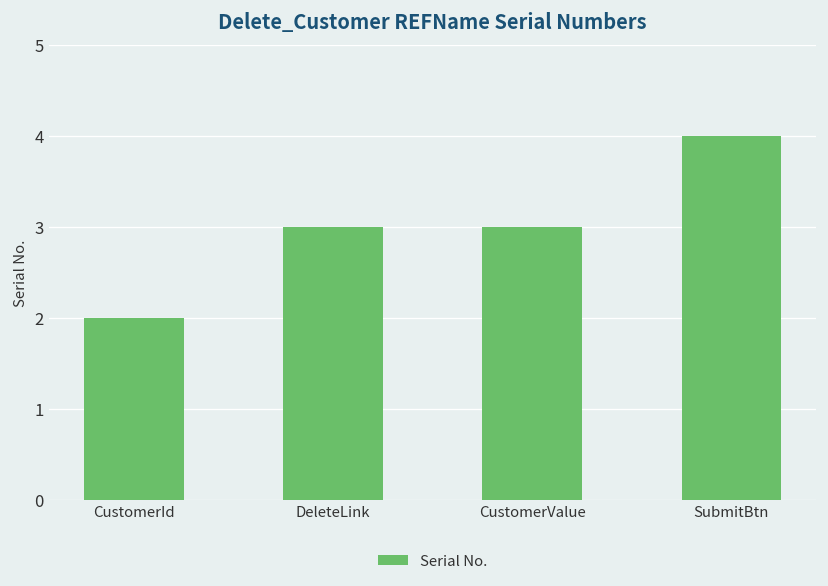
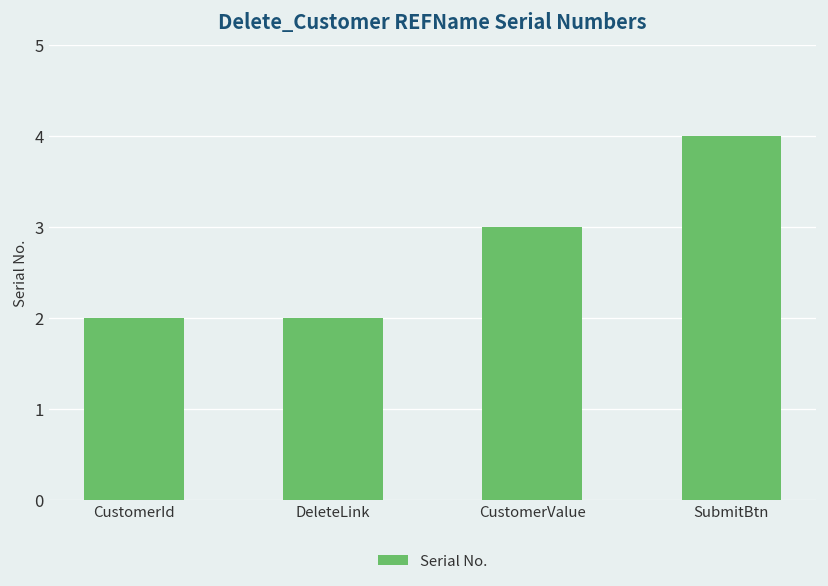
  {
    "CustomerId": 2,
-   "DeleteLink": 3,
+   "DeleteLink": 2,
    "CustomerValue": 3,
    "SubmitBtn": 4
  }
